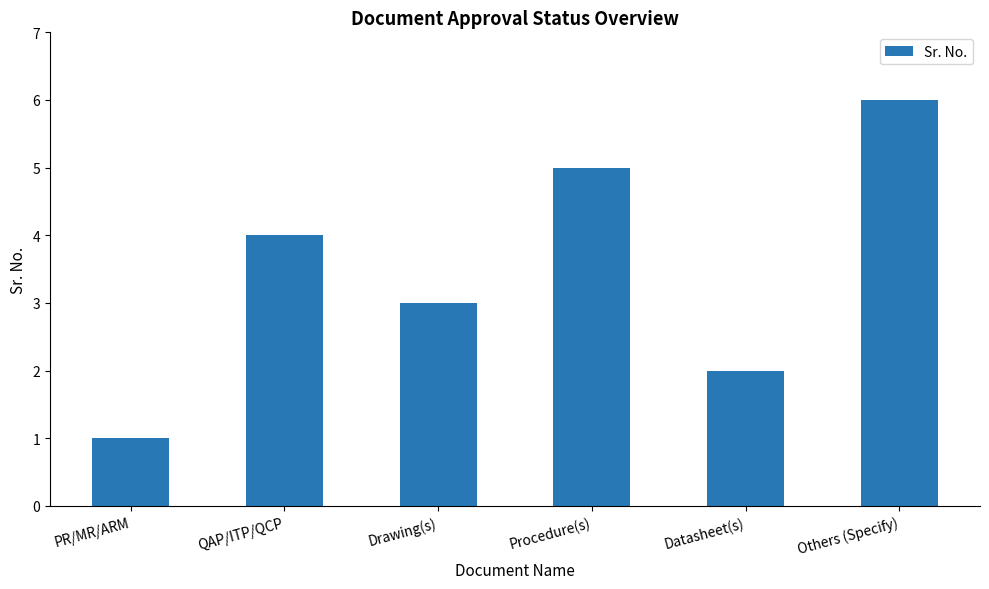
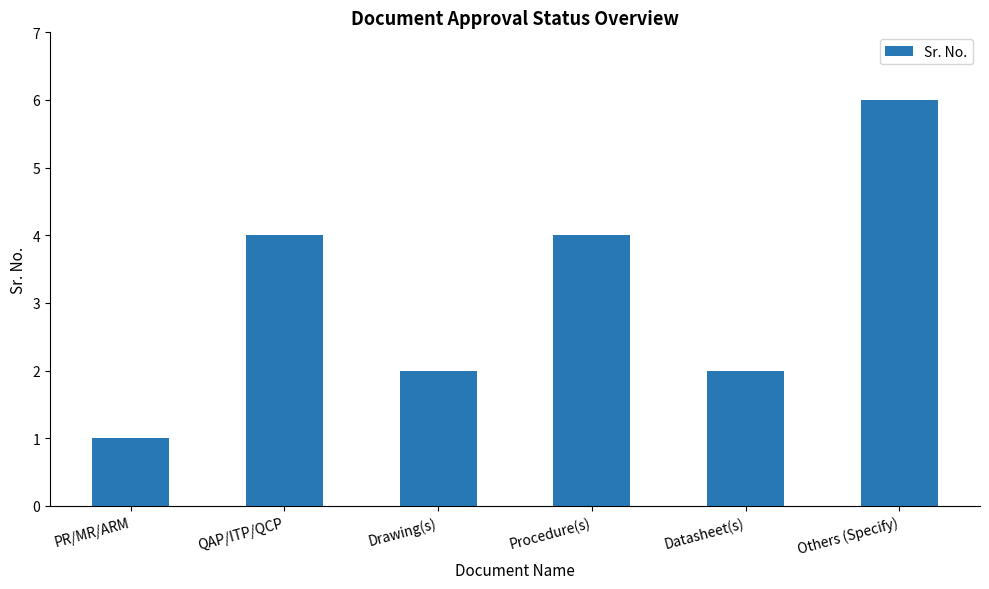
  {
    "PR/MR/ARM": 1,
    "QAP/ITP/QCP": 4,
-   "Drawing(s)": 3,
-   "Procedure(s)": 5,
+   "Drawing(s)": 2,
+   "Procedure(s)": 4,
    "Datasheet(s)": 2,
    "Others (Specify)": 6
  }
